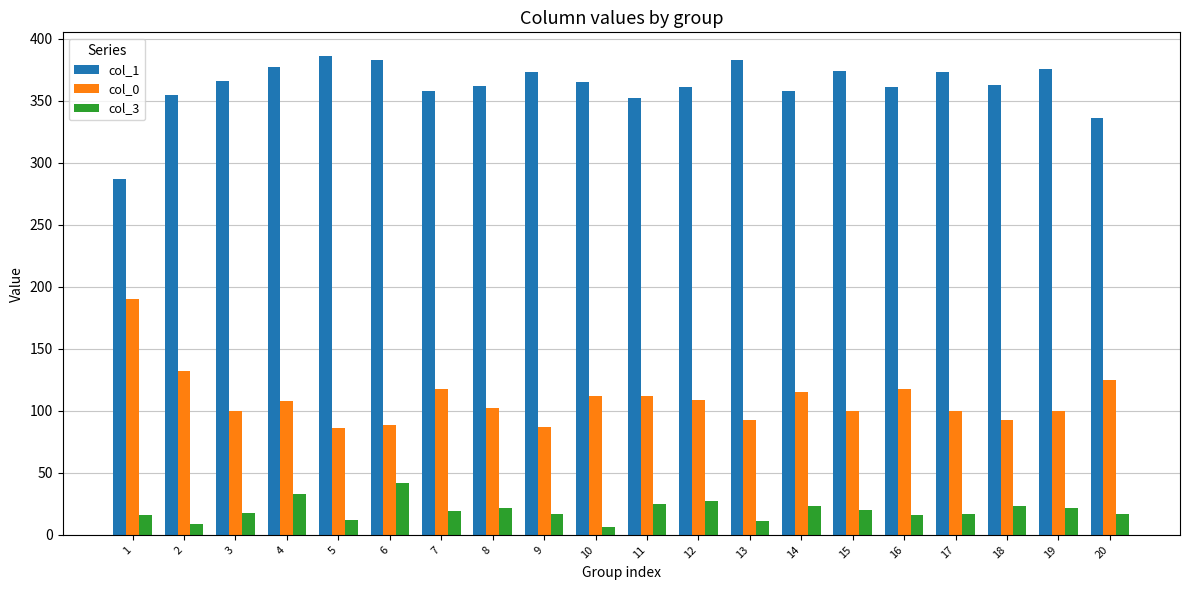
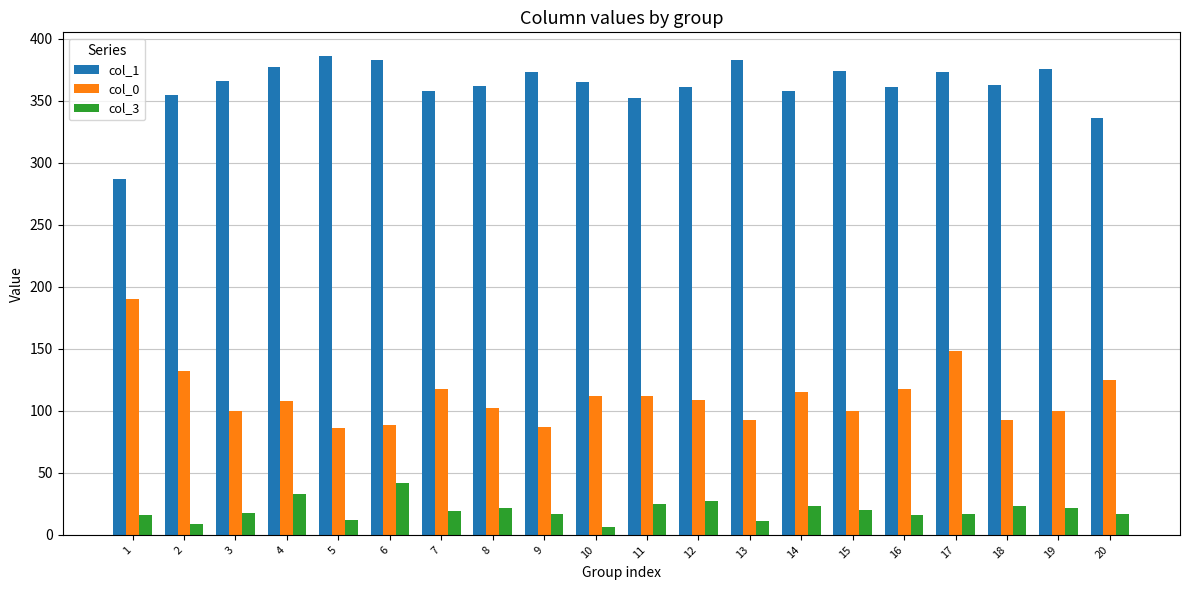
  {
    "col_1": {
      "1": 287,
      "2": 355,
      "3": 366,
      "4": 377,
      "5": 386,
      "6": 383,
      "7": 358,
      "8": 362,
      "9": 373,
      "10": 365,
      "11": 352,
      "12": 361,
      "13": 383,
      "14": 358,
      "15": 374,
      "16": 361,
      "17": 373,
      "18": 363,
      "19": 376,
      "20": 336
    },
    "col_0": {
      "1": 190,
      "2": 132,
      "3": 100,
      "4": 108,
      "5": 86,
      "6": 89,
      "7": 118,
      "8": 102,
      "9": 87,
      "10": 112,
      "11": 112,
      "12": 109,
      "13": 93,
      "14": 115,
      "15": 100,
      "16": 118,
-     "17": 100,
+     "17": 148,
      "18": 93,
      "19": 100,
      "20": 125
    },
    "col_3": {
      "1": 16,
      "2": 9,
      "3": 18,
      "4": 33,
      "5": 12,
      "6": 42,
      "7": 19,
      "8": 22,
      "9": 17,
      "10": 6,
      "11": 25,
      "12": 27,
      "13": 11,
      "14": 23,
      "15": 20,
      "16": 16,
      "17": 17,
      "18": 23,
      "19": 22,
      "20": 17
    }
  }
